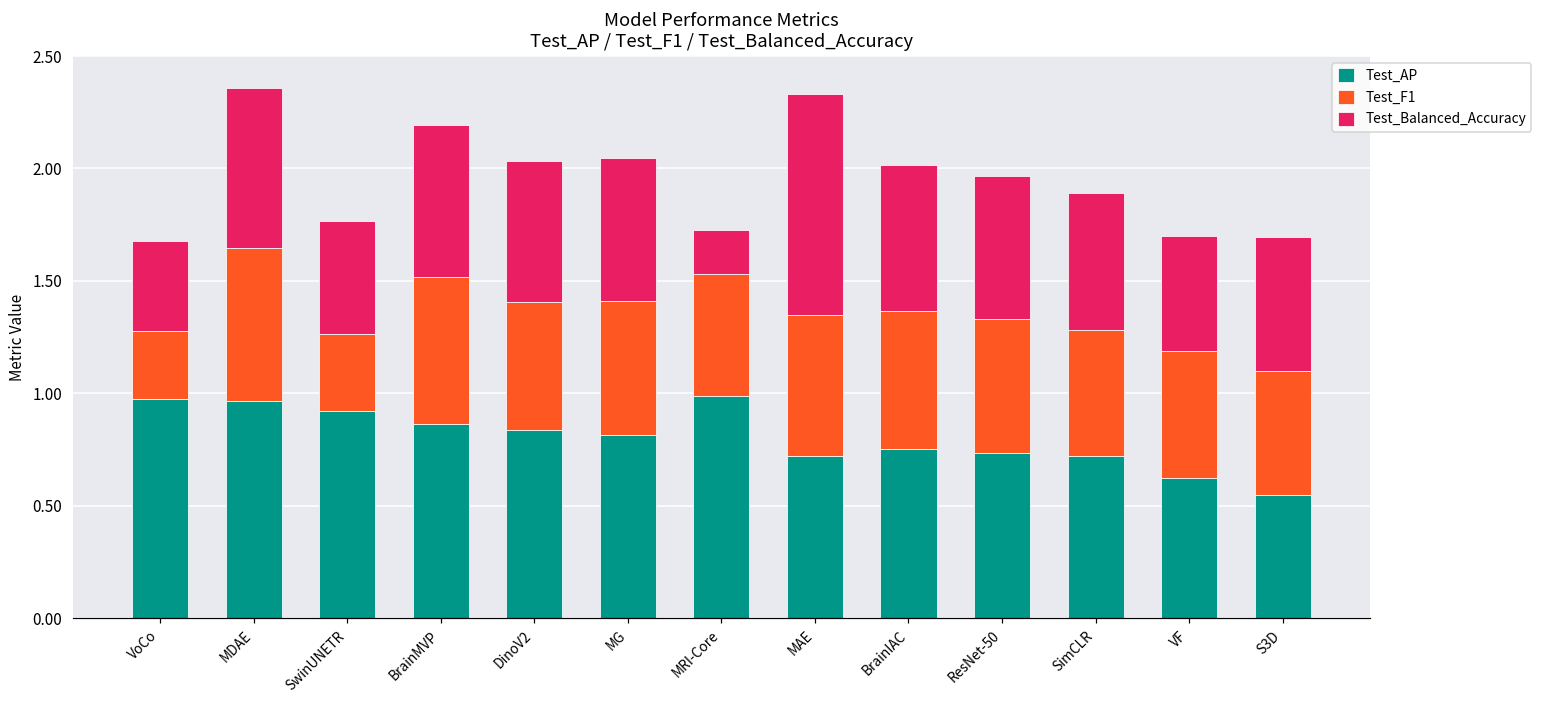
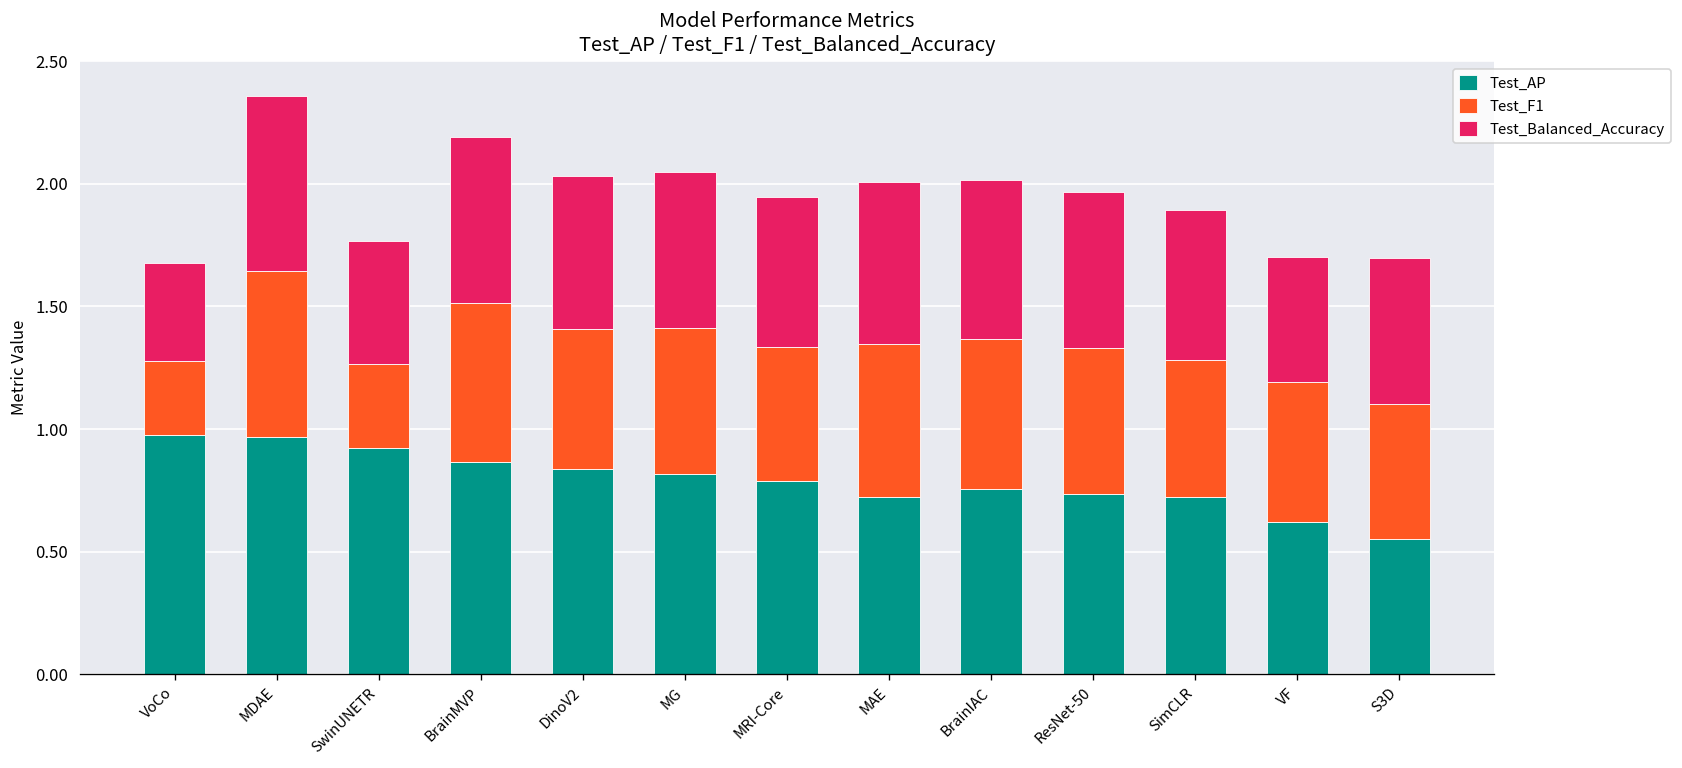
  {
    "Test_AP": {
      "VoCo": 0.98,
      "MDAE": 0.97,
      "SwinUNETR": 0.92,
      "BrainMVP": 0.86,
      "DinoV2": 0.84,
      "MG": 0.82,
-     "MRI-Core": 0.99,
+     "MRI-Core": 0.79,
      "MAE": 0.72,
      "BrainIAC": 0.75,
      "ResNet-50": 0.74,
      "SimCLR": 0.72,
      "VF": 0.62,
      "S3D": 0.55
    },
    "Test_F1": {
      "VoCo": 0.30,
      "MDAE": 0.68,
      "SwinUNETR": 0.34,
      "BrainMVP": 0.65,
      "DinoV2": 0.57,
      "MG": 0.60,
      "MRI-Core": 0.55,
      "MAE": 0.62,
      "BrainIAC": 0.61,
      "ResNet-50": 0.60,
      "SimCLR": 0.56,
      "VF": 0.57,
      "S3D": 0.55
    },
    "Test_Balanced_Accuracy": {
      "VoCo": 0.40,
      "MDAE": 0.71,
      "SwinUNETR": 0.50,
      "BrainMVP": 0.68,
      "DinoV2": 0.62,
      "MG": 0.63,
-     "MRI-Core": 0.20,
-     "MAE": 0.98,
+     "MRI-Core": 0.61,
+     "MAE": 0.66,
      "BrainIAC": 0.65,
      "ResNet-50": 0.64,
      "SimCLR": 0.61,
      "VF": 0.51,
      "S3D": 0.60
    }
  }
